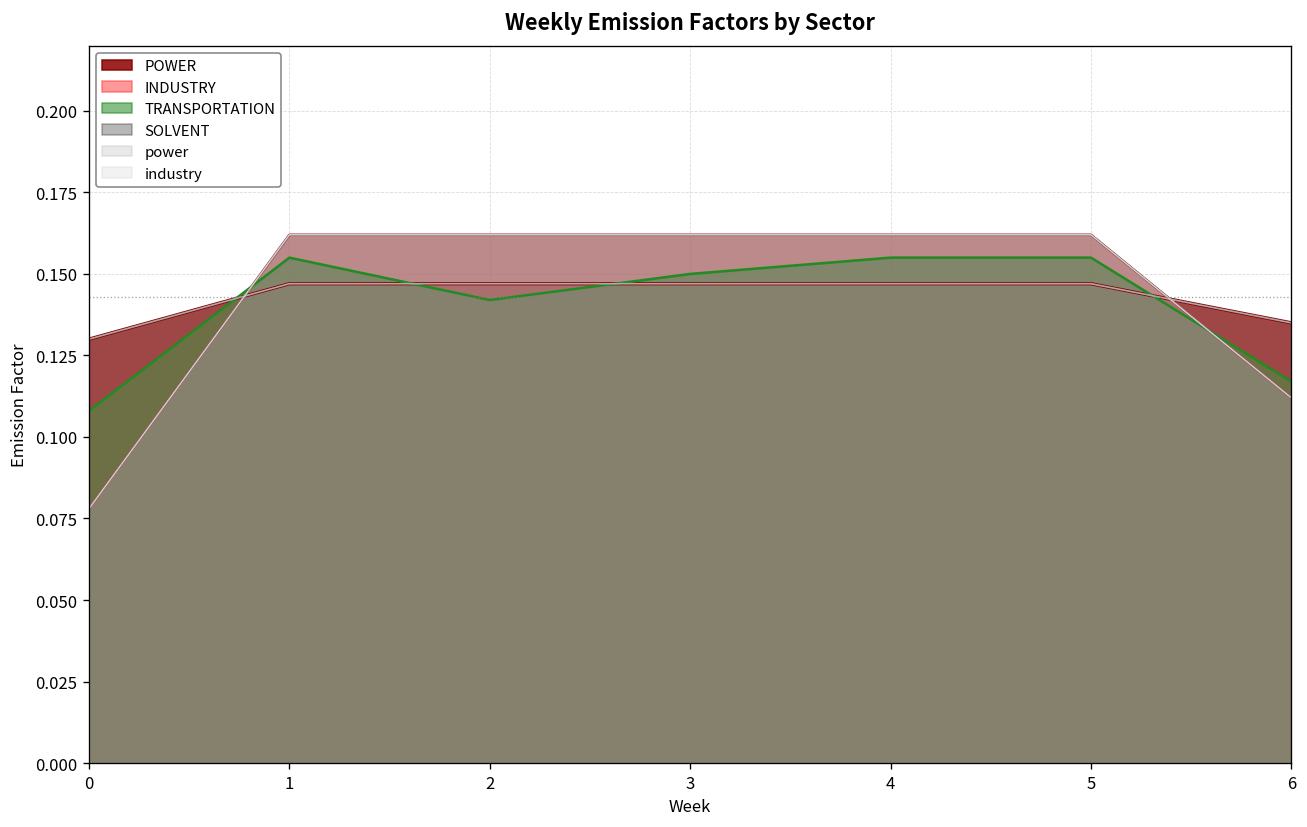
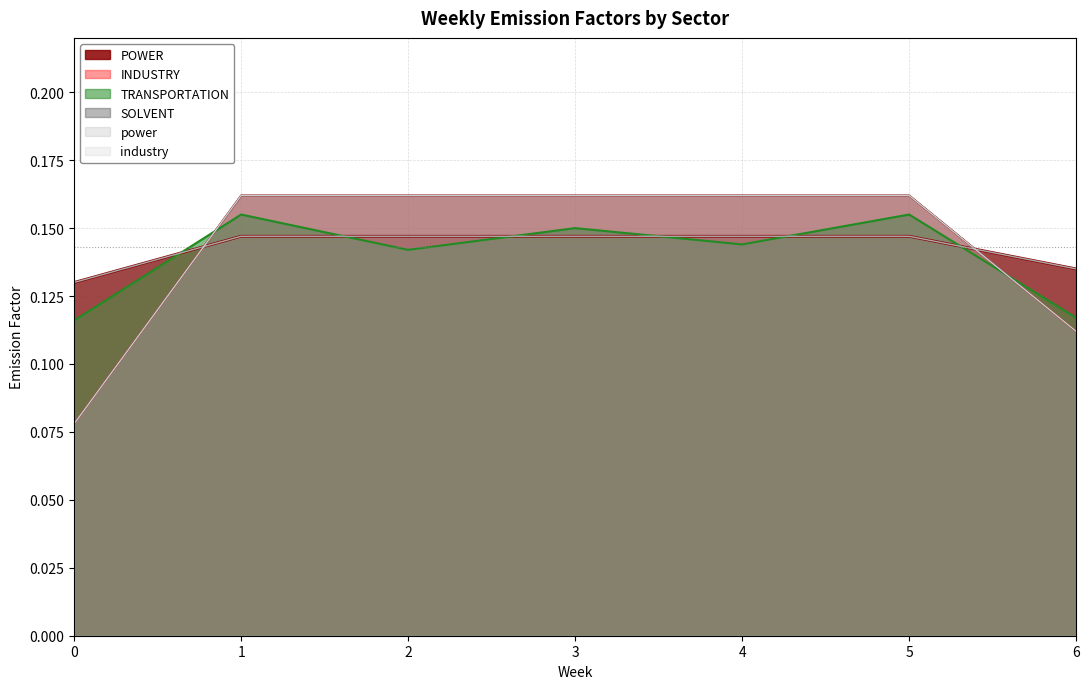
  {
    "TRANSPORTATION": {
-     "0": 0.108,
+     "0": 0.116,
      "1": 0.155,
      "2": 0.142,
      "3": 0.150,
-     "4": 0.155,
+     "4": 0.144,
      "5": 0.155,
      "6": 0.117
    }
  }
